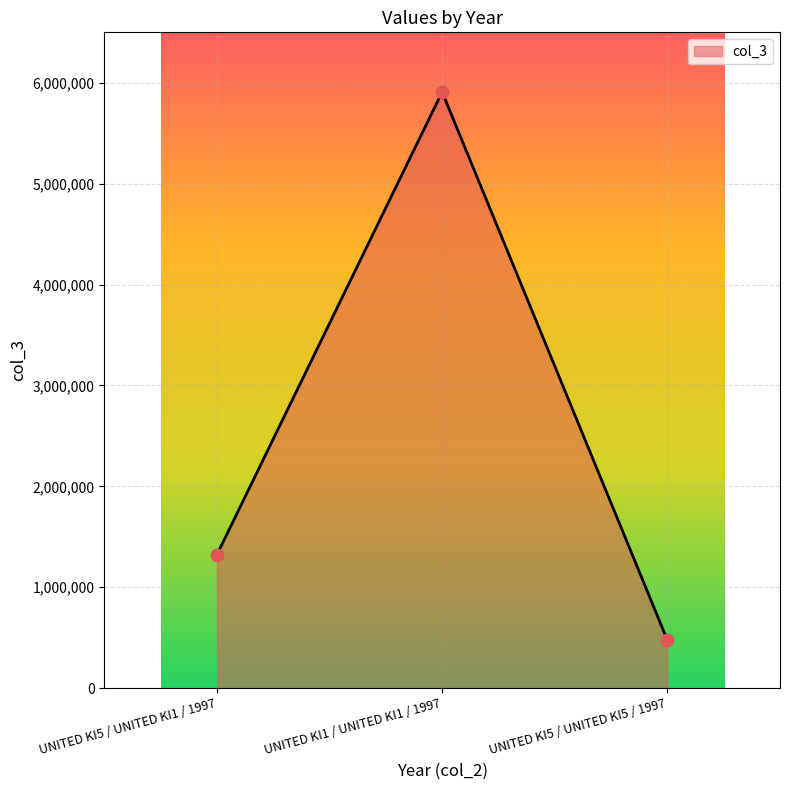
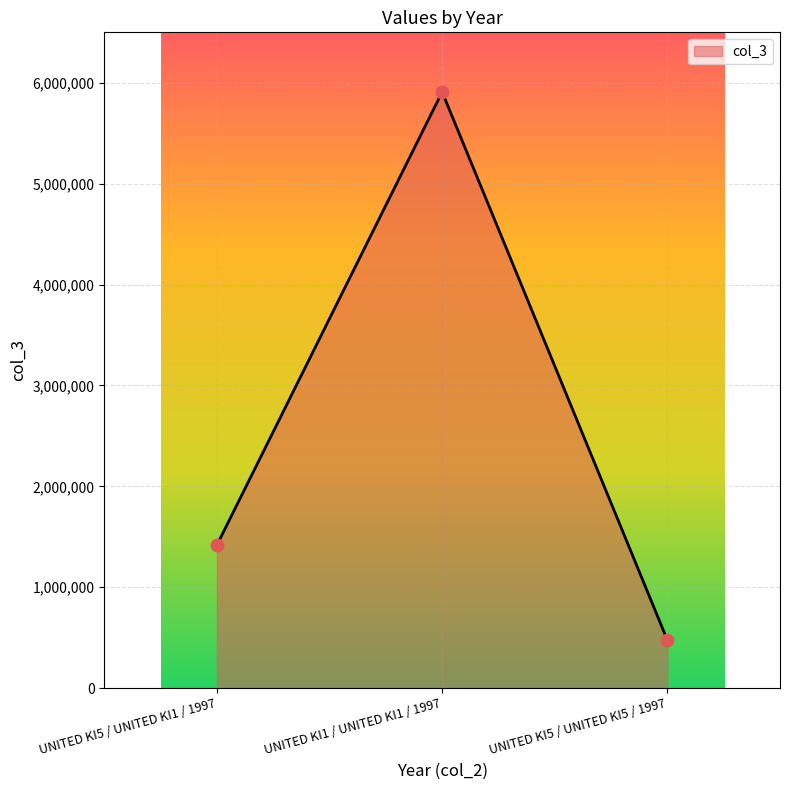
  {
-   "UNITED KI5 / UNITED KI1 / 1997": "1,320,000",
+   "UNITED KI5 / UNITED KI1 / 1997": "1,420,000",
    "UNITED KI1 / UNITED KI1 / 1997": "5,910,000",
    "UNITED KI5 / UNITED KI5 / 1997": "480,000"
  }
